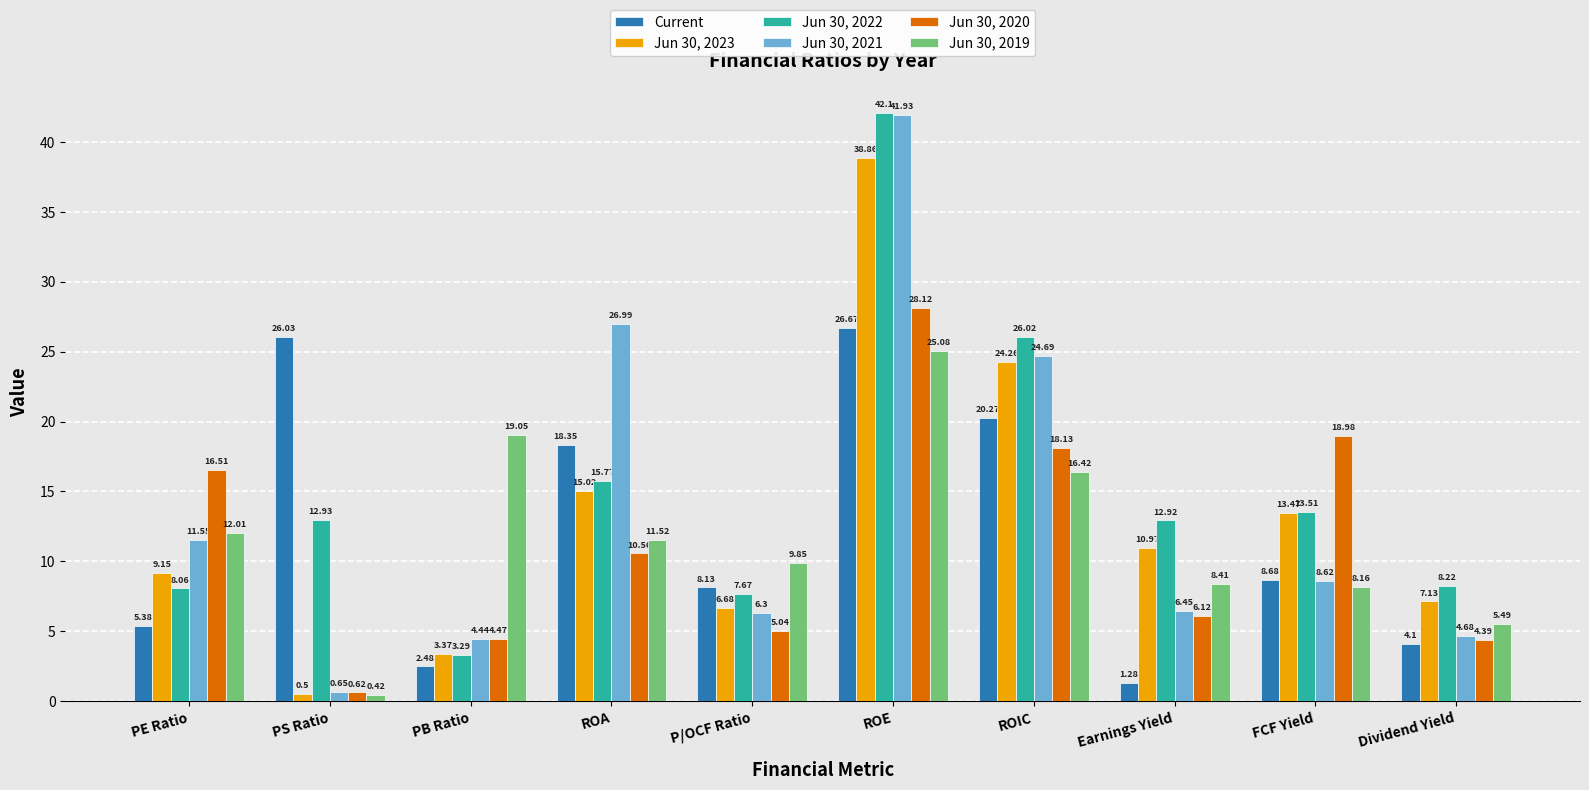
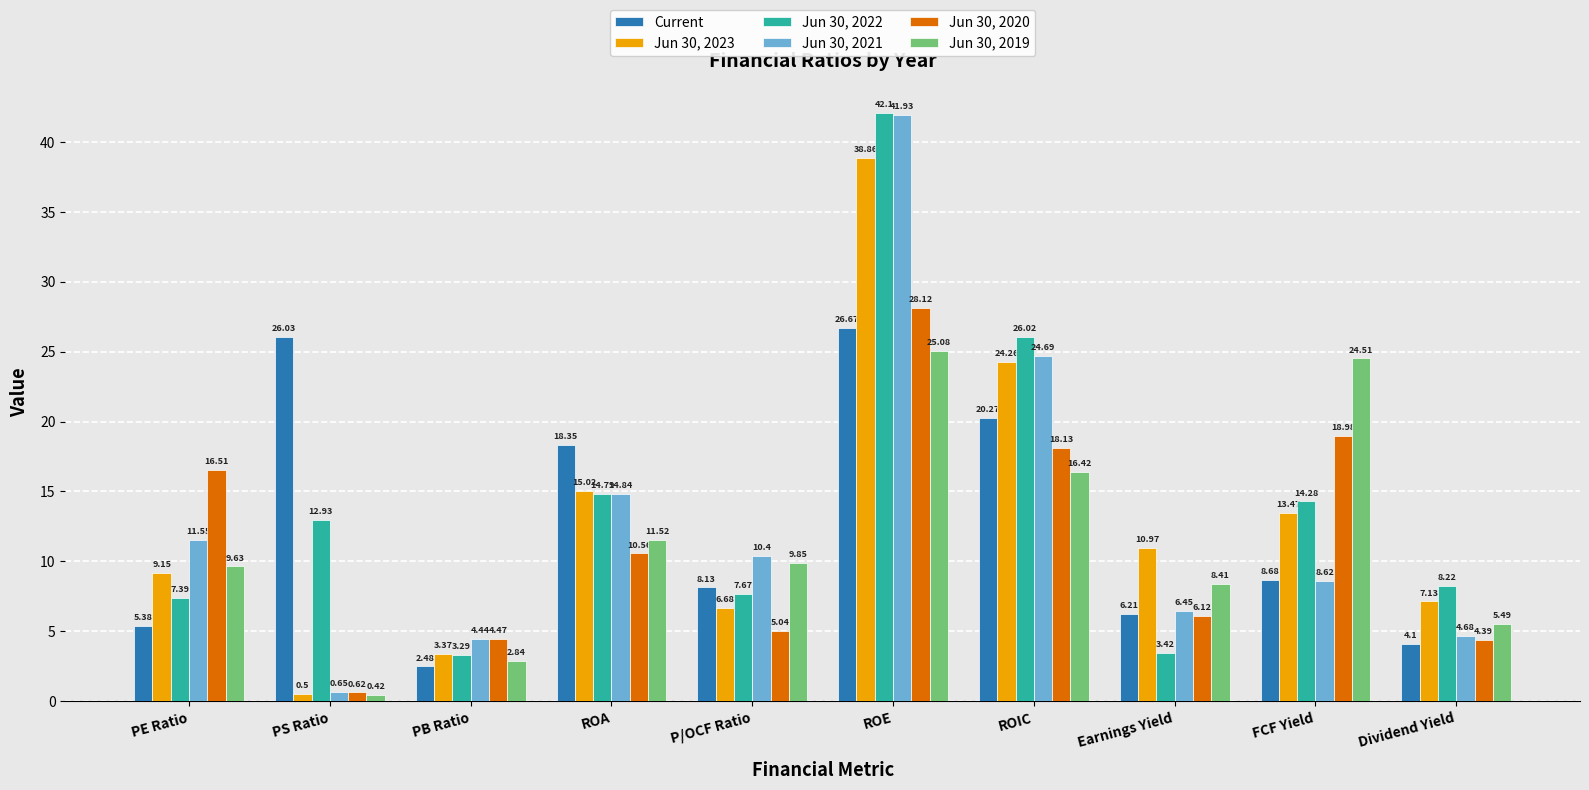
  {
    "Current": {
      "PE Ratio": 5.38,
      "PS Ratio": 26.03,
      "PB Ratio": 2.48,
      "ROA": 18.35,
      "P/OCF Ratio": 8.13,
      "ROE": 26.67,
      "ROIC": 20.27,
-     "Earnings Yield": 1.28,
+     "Earnings Yield": 6.21,
      "FCF Yield": 8.68,
      "Dividend Yield": 4.1
    },
    "Jun 30, 2022": {
-     "PE Ratio": 8.06,
+     "PE Ratio": 7.39,
      "PS Ratio": 12.93,
      "PB Ratio": 3.29,
-     "ROA": 15.77,
+     "ROA": 14.79,
      "P/OCF Ratio": 7.67,
      "ROE": 42.1,
      "ROIC": 26.02,
-     "Earnings Yield": 12.92,
-     "FCF Yield": 13.51,
+     "Earnings Yield": 3.42,
+     "FCF Yield": 14.28,
      "Dividend Yield": 8.22
    },
    "Jun 30, 2021": {
      "PE Ratio": 11.55,
      "PS Ratio": 0.65,
      "PB Ratio": 4.44,
-     "ROA": 26.99,
-     "P/OCF Ratio": 6.3,
+     "ROA": 14.84,
+     "P/OCF Ratio": 10.4,
      "ROE": 41.93,
      "ROIC": 24.69,
      "Earnings Yield": 6.45,
      "FCF Yield": 8.62,
      "Dividend Yield": 4.68
    },
    "Jun 30, 2019": {
-     "PE Ratio": 12.01,
+     "PE Ratio": 9.63,
      "PS Ratio": 0.42,
-     "PB Ratio": 19.05,
+     "PB Ratio": 2.84,
      "ROA": 11.52,
      "P/OCF Ratio": 9.85,
      "ROE": 25.08,
      "ROIC": 16.42,
      "Earnings Yield": 8.41,
-     "FCF Yield": 8.16,
+     "FCF Yield": 24.51,
      "Dividend Yield": 5.49
    }
  }
